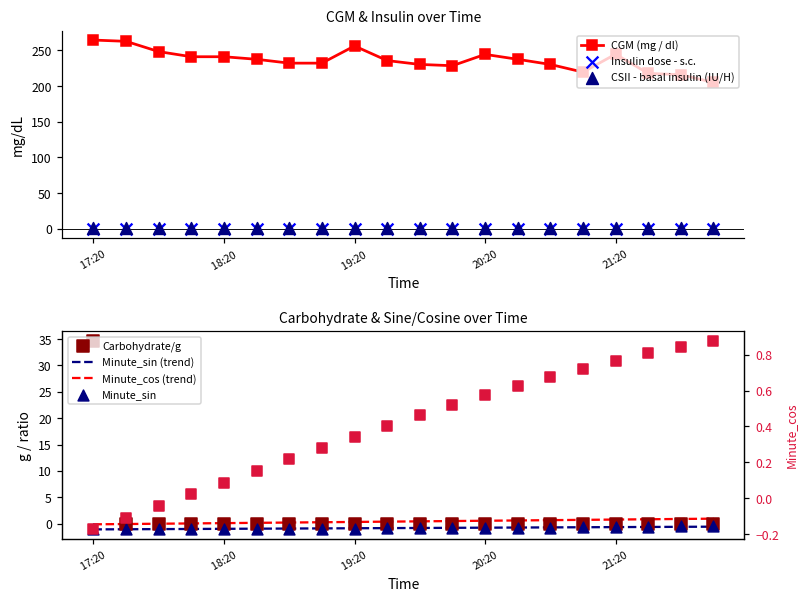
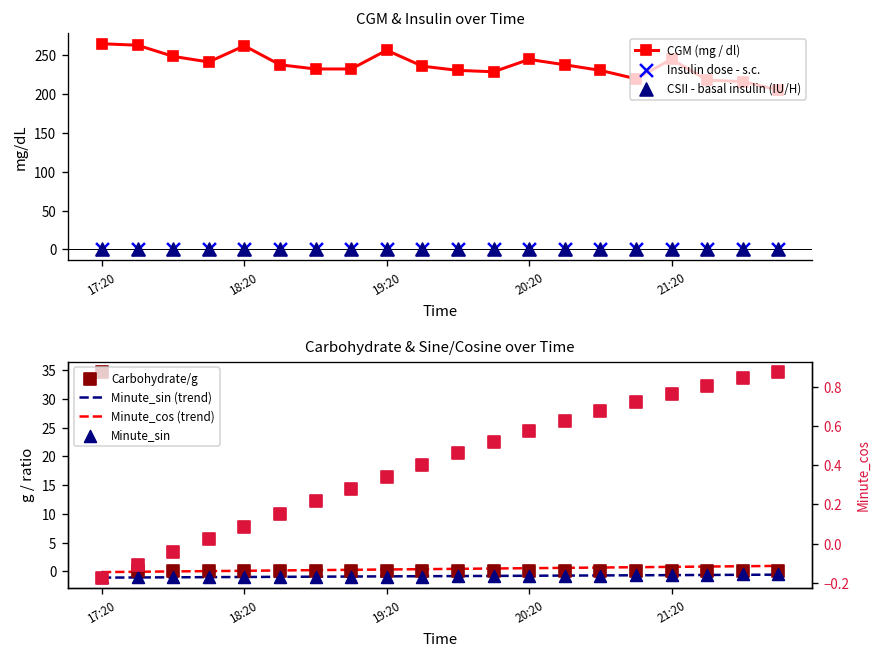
  {
    "CGM & Insulin over Time": {
      "CGM (mg / dl)": {
        "17:20": 260,
-       "18:20": 240,
+       "18:20": 260,
        "19:20": 260,
        "20:20": 240
      }
    }
  }
